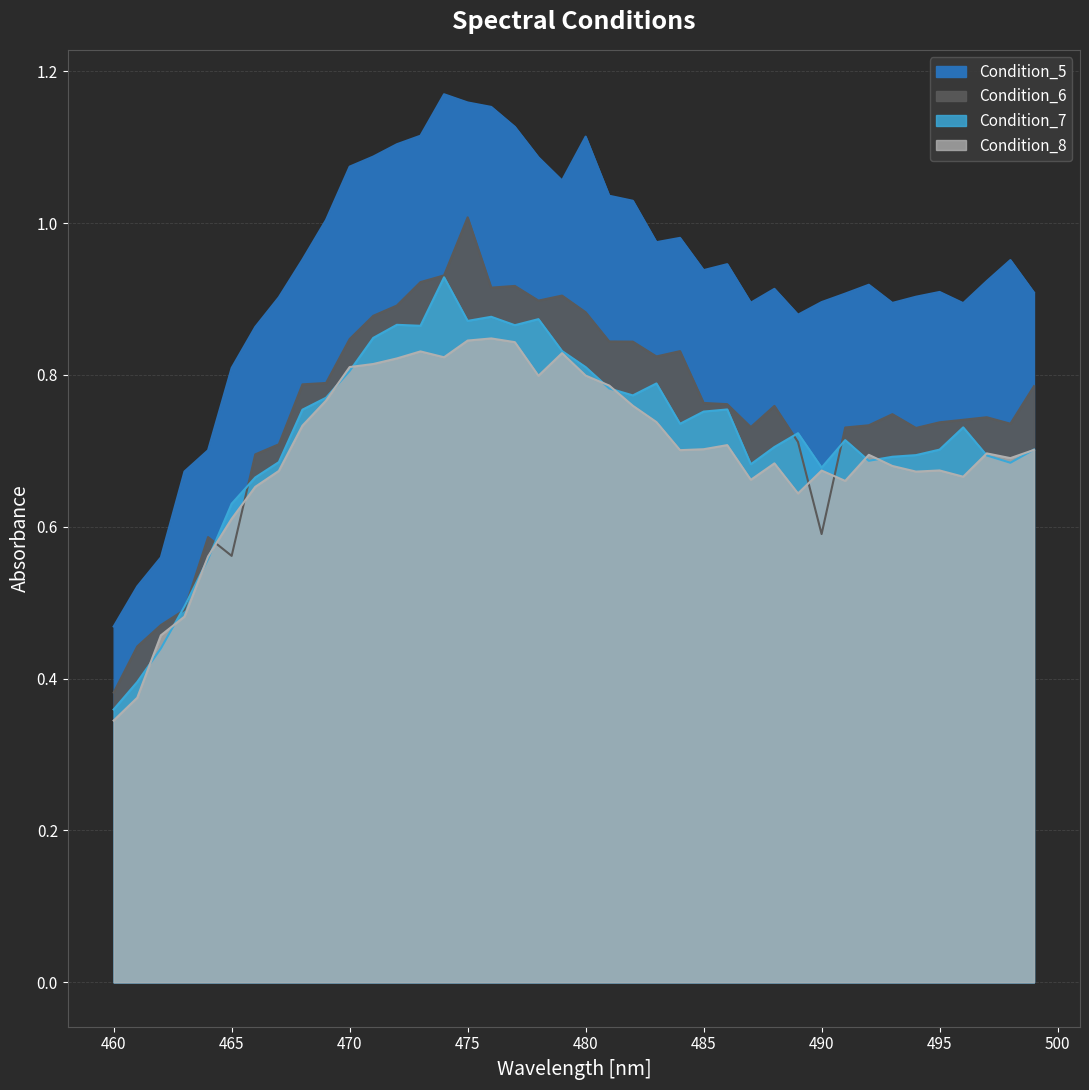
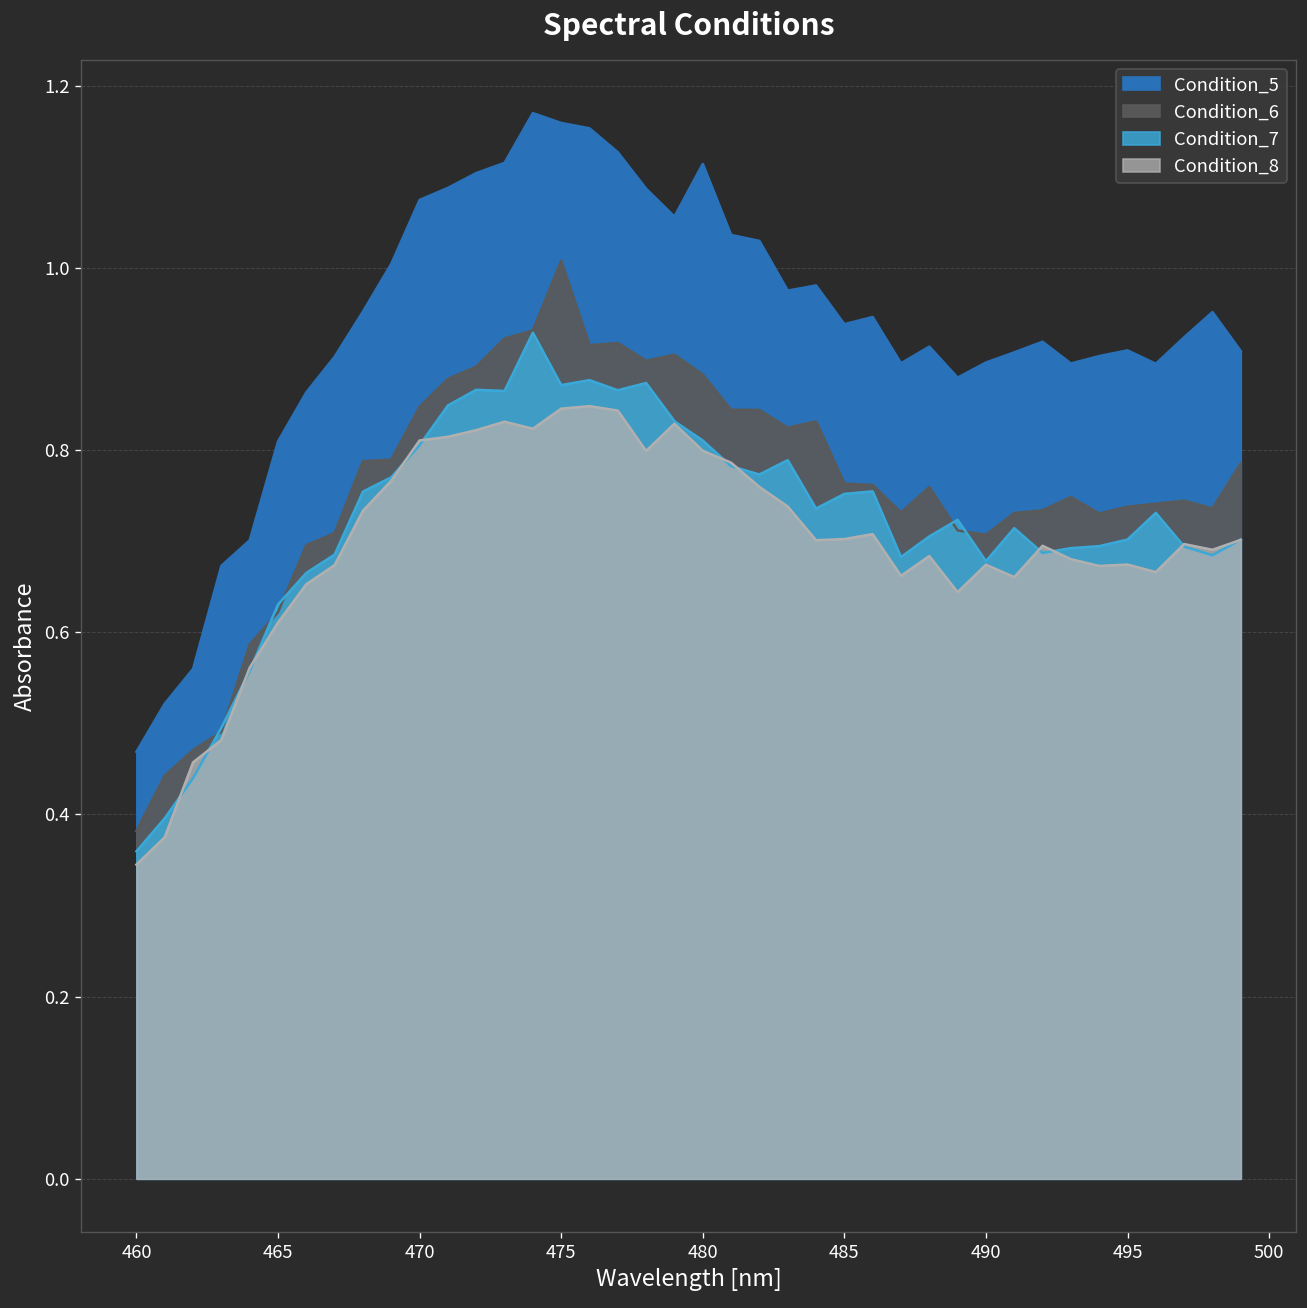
  {
    "Condition_6": {
      "460": 0.38,
-     "465": 0.56,
+     "465": 0.62,
      "470": 0.85,
      "475": 1.01,
      "480": 0.88,
      "485": 0.76,
-     "490": 0.59,
+     "490": 0.71,
      "495": 0.74
    },
    "Condition_8": {
      "460": 0.34,
      "465": 0.61,
      "470": 0.81,
      "475": 0.85,
      "480": 0.80,
      "485": 0.70,
      "490": 0.67,
      "495": 0.67
    }
  }
